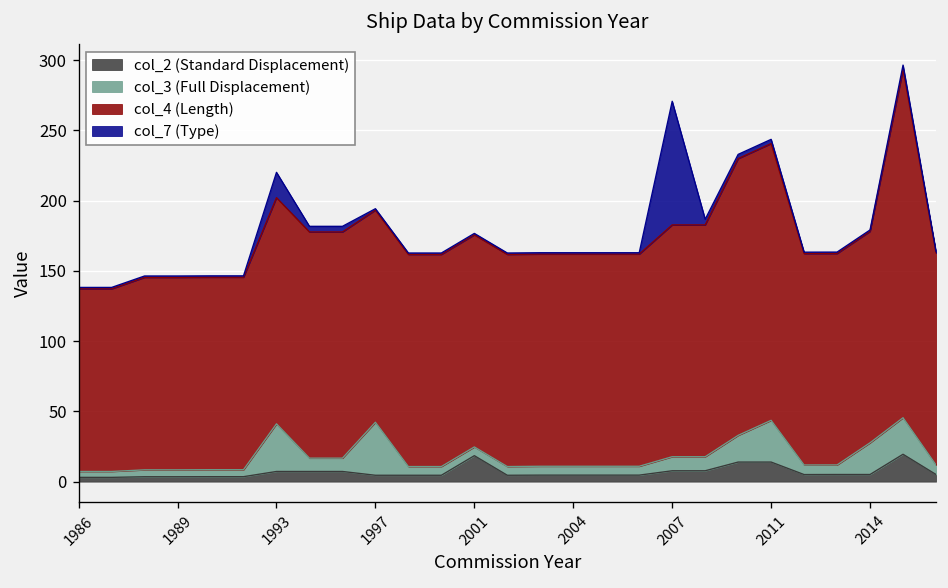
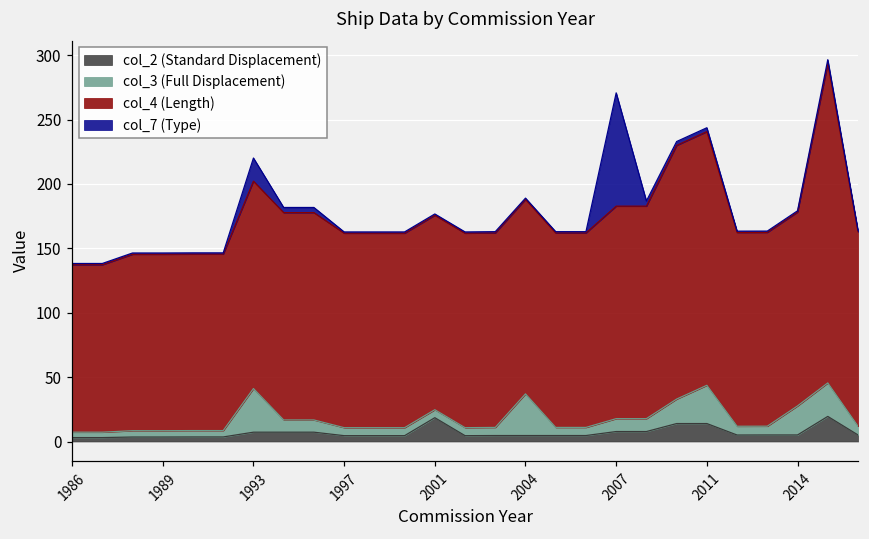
  {
    "col_2 (Standard Displacement)": {
      "1986": 3,
      "1989": 4,
      "1993": 7,
      "1997": 5,
      "2001": 18,
      "2004": 5,
      "2007": 8,
      "2011": 14,
      "2014": 5
    },
    "col_3 (Full Displacement)": {
      "1986": 4,
      "1989": 5,
      "1993": 34,
-     "1997": 38,
+     "1997": 6,
      "2001": 6,
-     "2004": 6,
+     "2004": 32,
      "2007": 10,
      "2011": 30,
      "2014": 23
    },
    "col_4 (Length)": {
      "1993": 161,
      "2007": 165,
      "2011": 197
    },
    "col_7 (Type)": {
      "1993": 18,
      "2007": 88,
      "2011": 3
    }
  }
